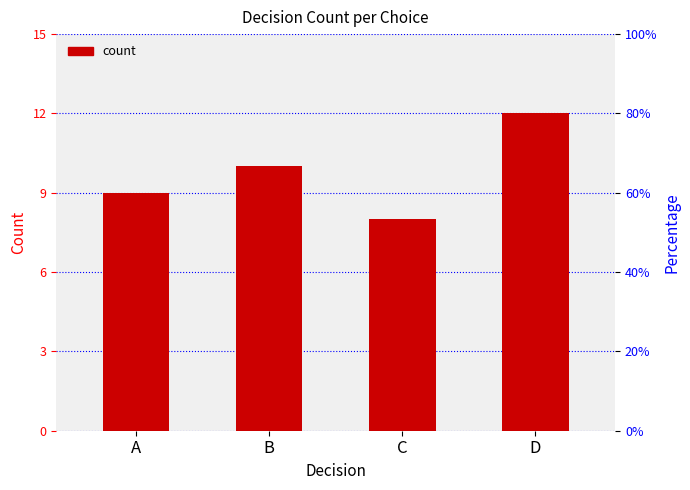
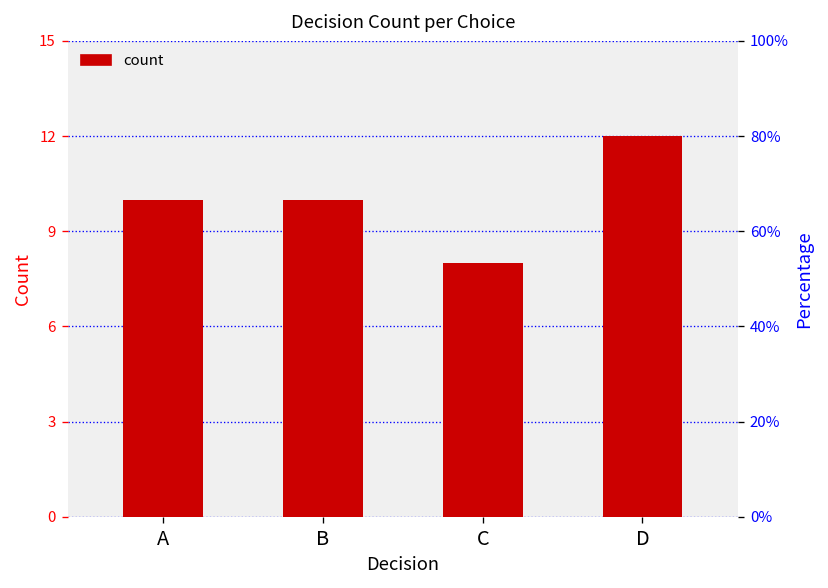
  {
-   "A": 9,
+   "A": 10,
    "B": 10,
    "C": 8,
    "D": 12
  }
